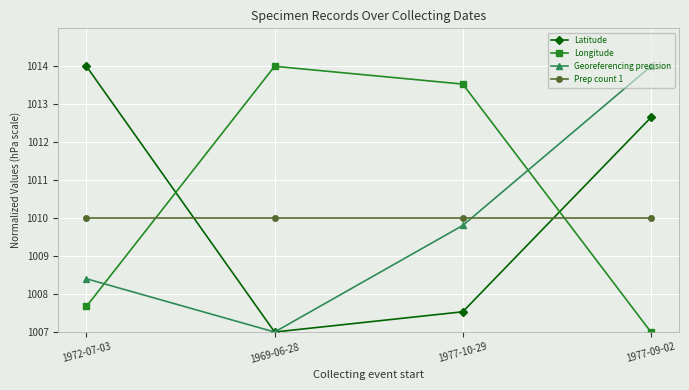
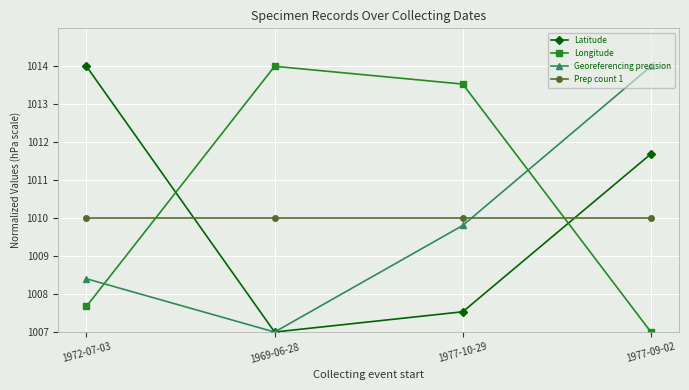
  {
    "Latitude": {
      "1972-07-03": 1014.0,
      "1977-10-29": 1007.5,
-     "1977-09-02": 1012.7
+     "1977-09-02": 1011.7
    },
    "Prep count 1": {
      "1972-07-03": 1010.0,
      "1969-06-28": 1010.0,
      "1977-10-29": 1010.0,
      "1977-09-02": 1010.0
    }
  }
